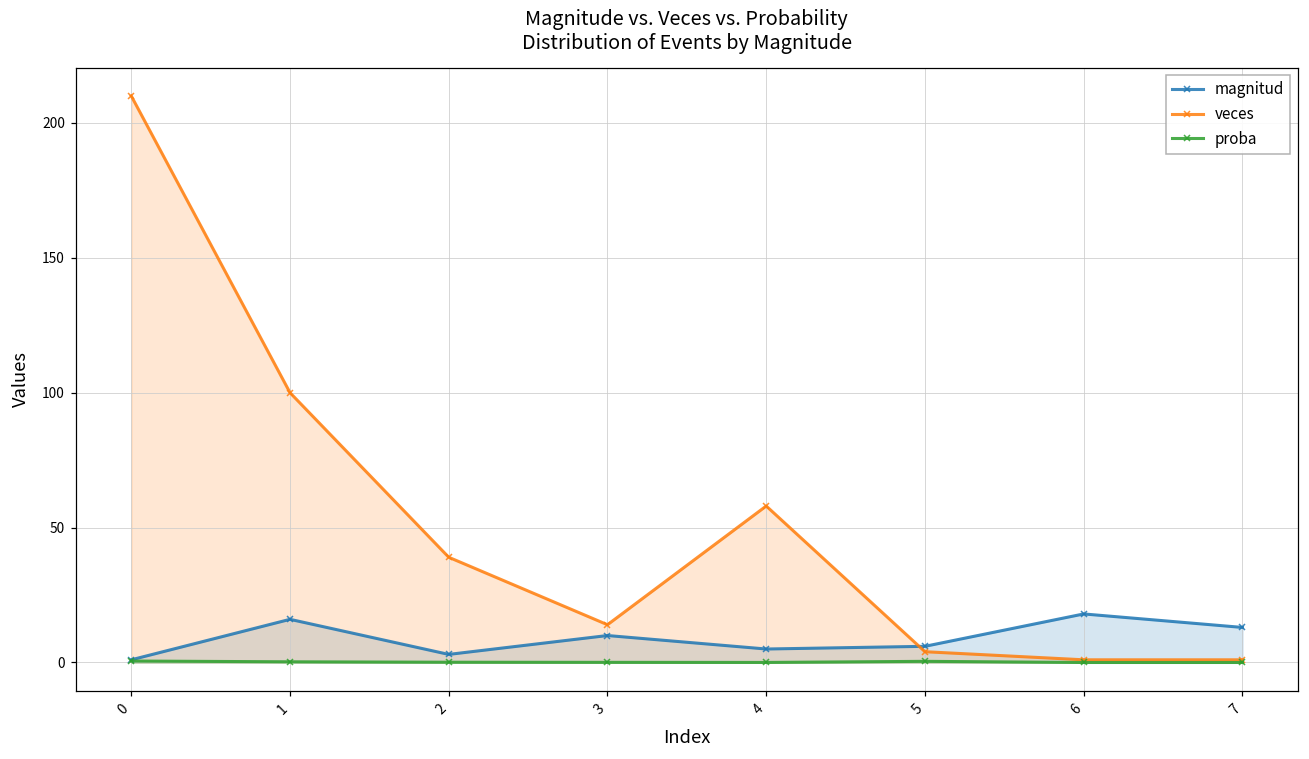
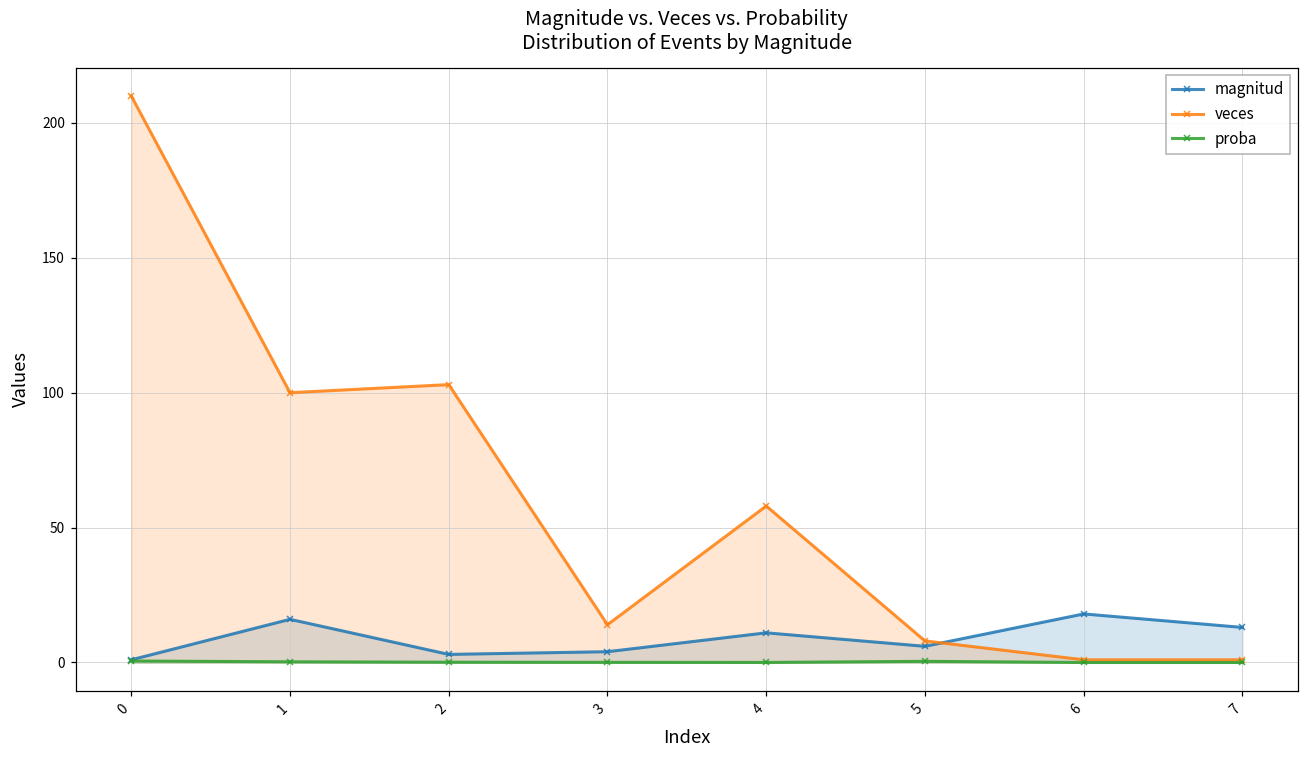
  {
    "magnitud": {
      "1": 16,
      "2": 3,
-     "3": 10,
-     "4": 5,
+     "3": 4,
+     "4": 11,
      "5": 6,
      "6": 18,
      "7": 13
    },
    "veces": {
      "0": 210,
      "1": 100,
-     "2": 39,
+     "2": 103,
      "3": 14,
      "4": 58,
-     "5": 4
+     "5": 8
    },
    "proba": {
      "1": 0,
      "2": 0,
      "3": 0,
      "4": 0,
      "5": 0
    }
  }
